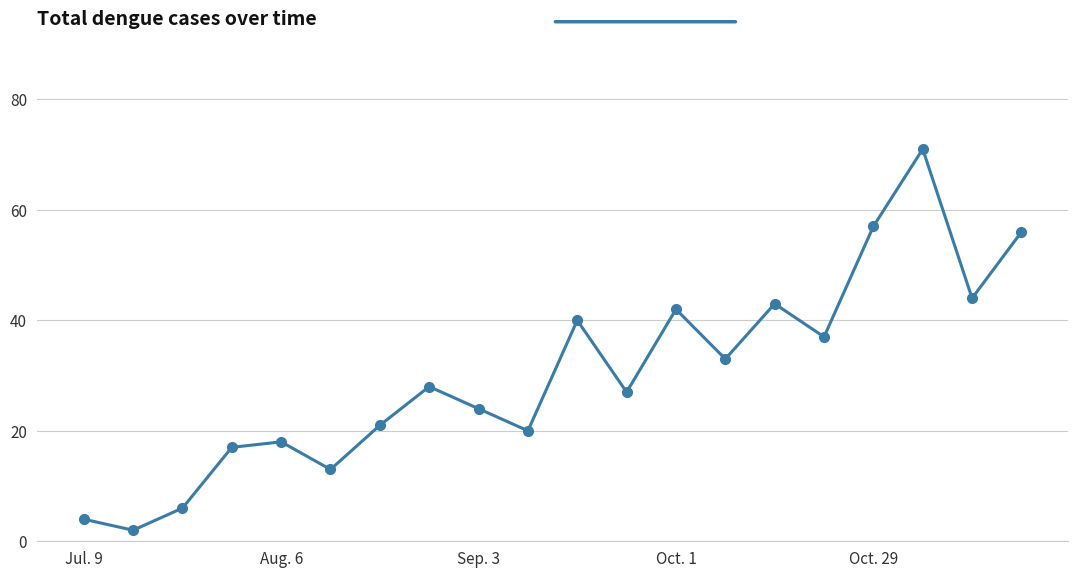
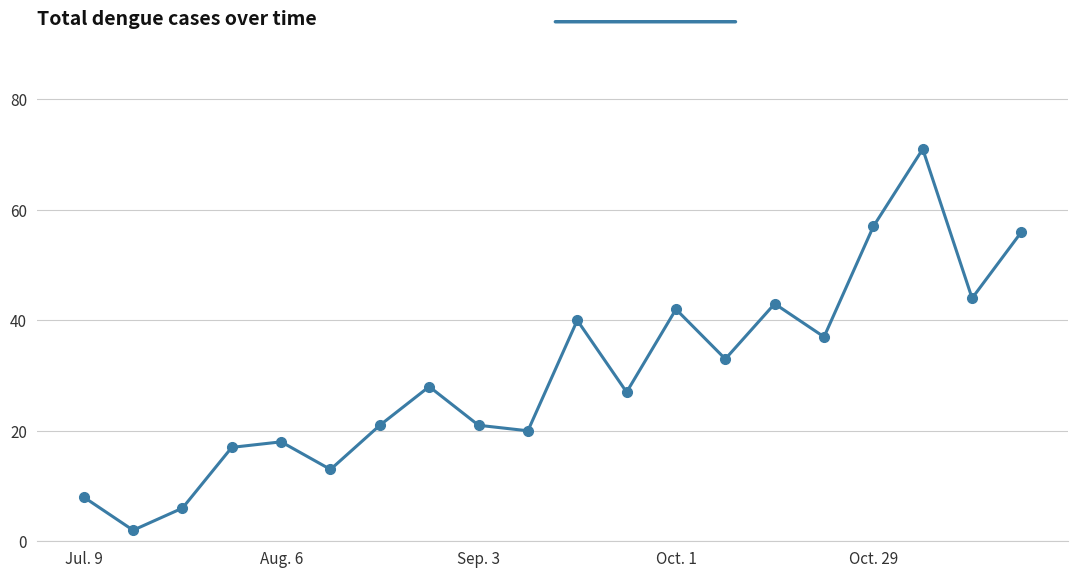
  {
-   "Jul. 9": 4,
+   "Jul. 9": 8,
    "Aug. 6": 18,
-   "Sep. 3": 24,
+   "Sep. 3": 21,
    "Oct. 1": 42,
    "Oct. 29": 57
  }
